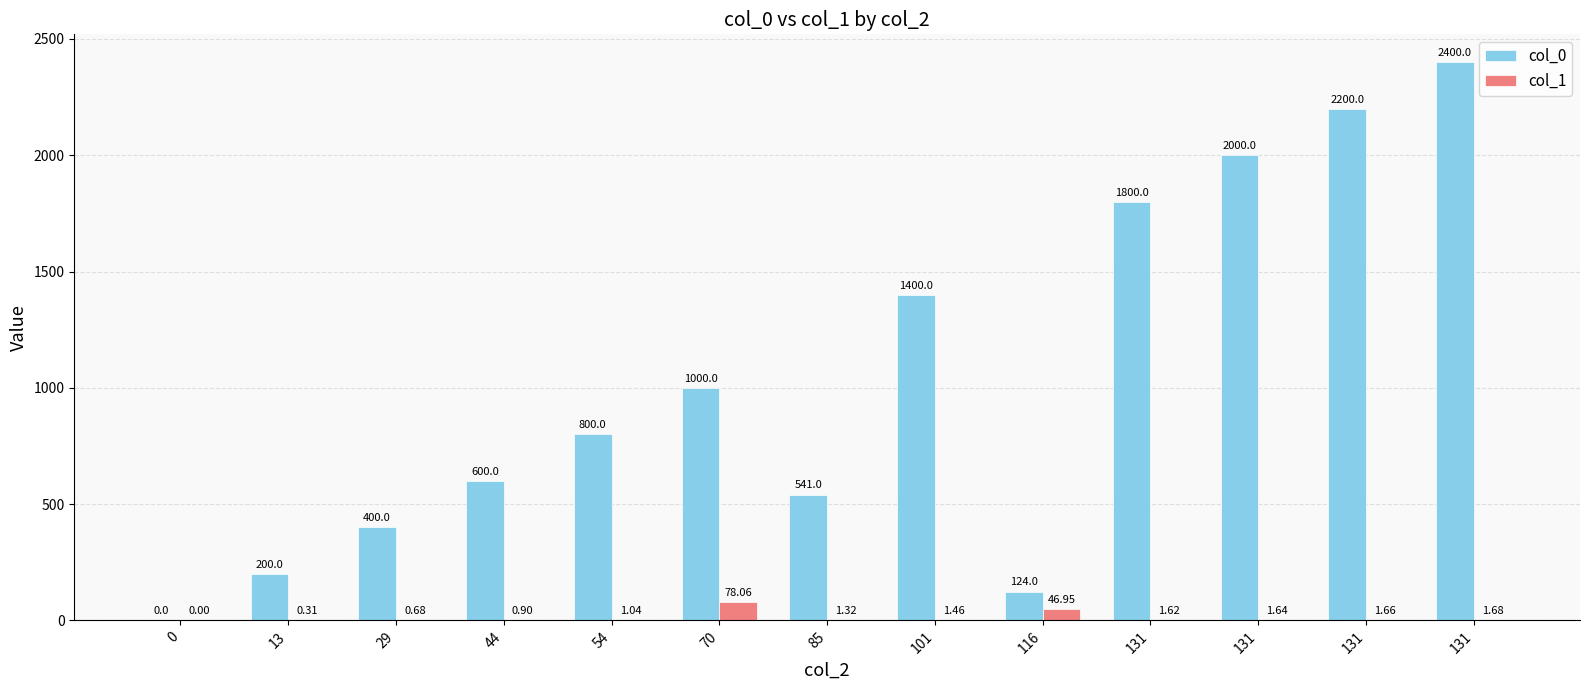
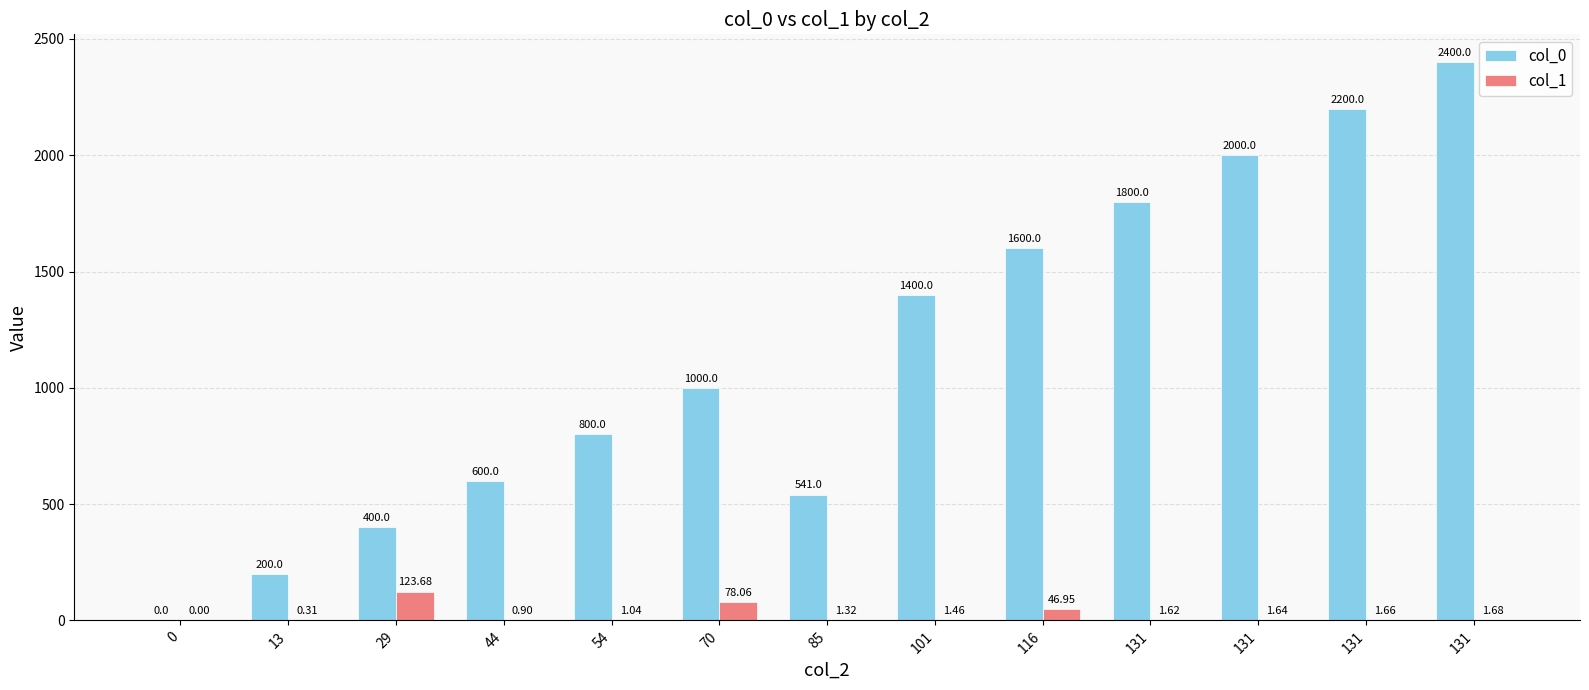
  {
    "col_0": {
      "0": 0.0,
      "13": 200.0,
      "29": 400.0,
      "44": 600.0,
      "54": 800.0,
      "70": 1000.0,
      "85": 541.0,
      "101": 1400.0,
-     "116": 124.0
+     "116": 1600.0
    },
    "col_1": {
      "0": 0.00,
      "13": 0.31,
-     "29": 0.68,
+     "29": 123.68,
      "44": 0.90,
      "54": 1.04,
      "70": 78.06,
      "85": 1.32,
      "101": 1.46,
      "116": 46.95
    }
  }
